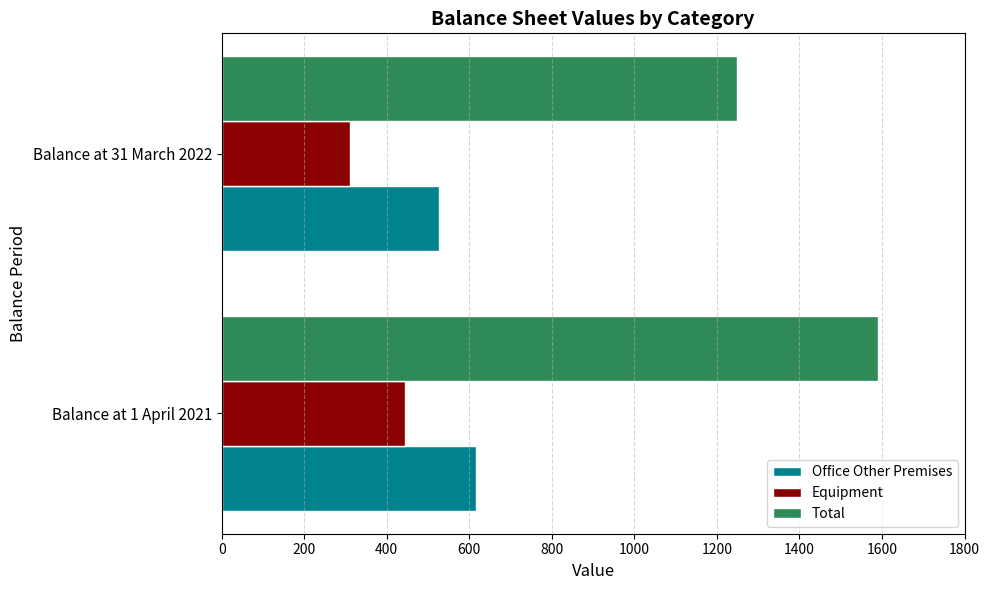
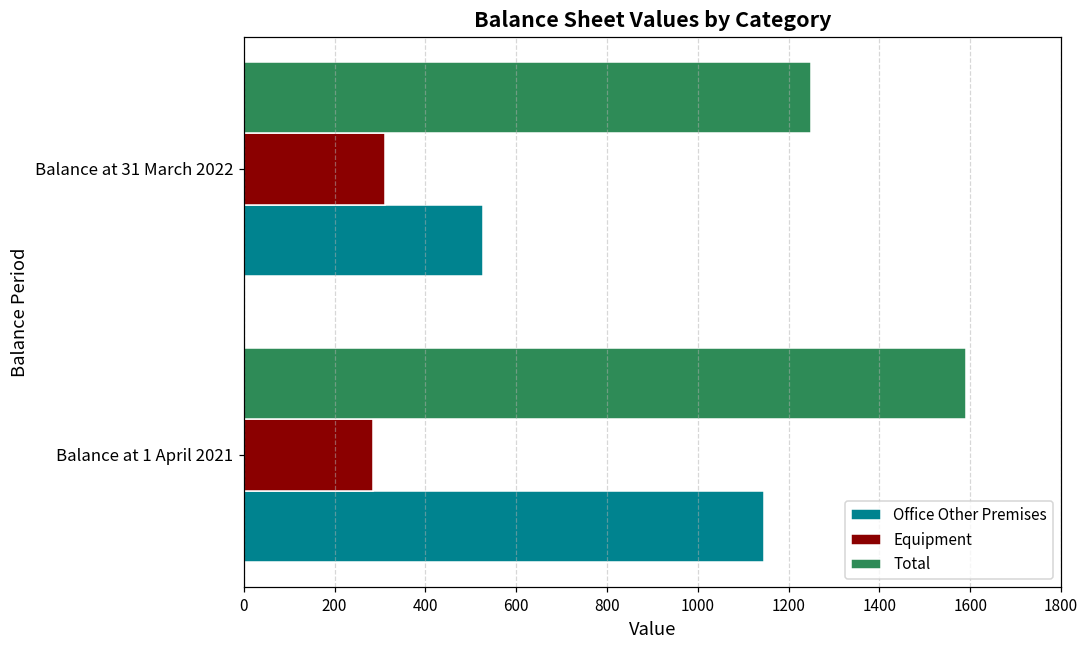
  {
    "Office Other Premises": {
      "Balance at 31 March 2022": 530,
-     "Balance at 1 April 2021": 620
+     "Balance at 1 April 2021": 1150
    },
    "Equipment": {
      "Balance at 31 March 2022": 310,
-     "Balance at 1 April 2021": 450
+     "Balance at 1 April 2021": 290
    },
    "Total": {
      "Balance at 31 March 2022": 1250,
      "Balance at 1 April 2021": 1590
    }
  }
